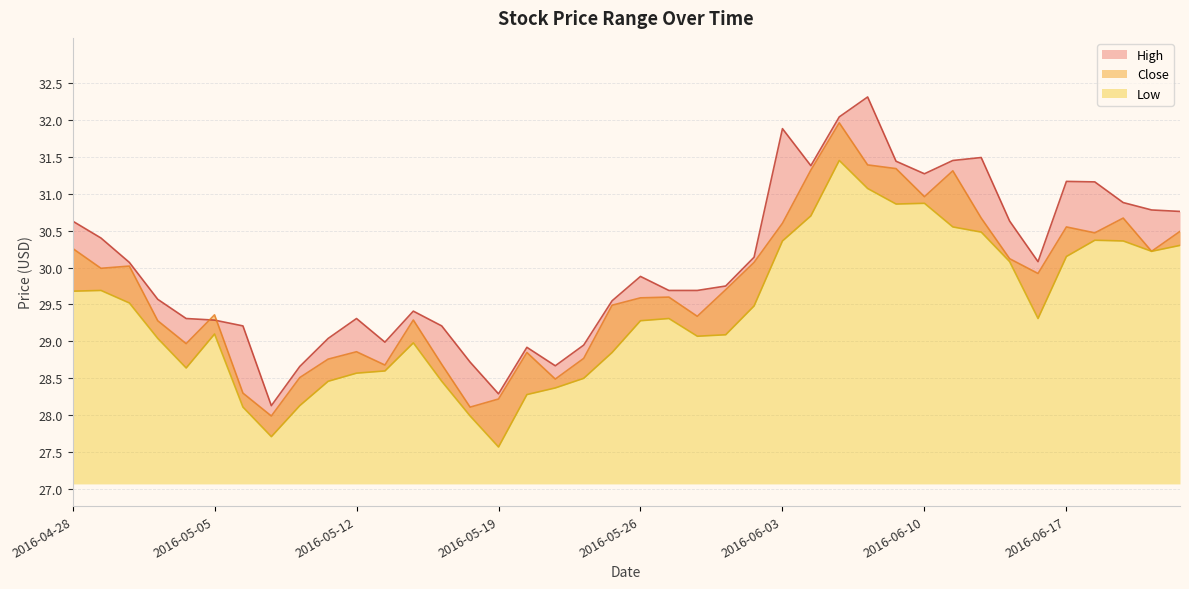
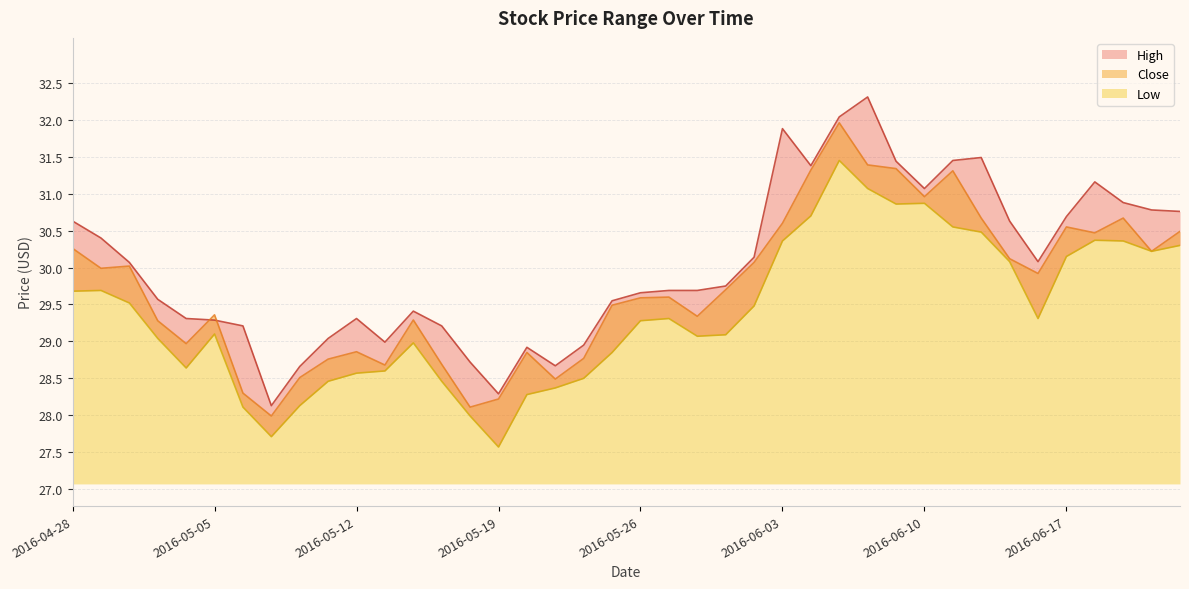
  {
    "High": {
      "2016-04-28": 30.6,
      "2016-05-05": 29.3,
      "2016-05-12": 29.3,
      "2016-05-19": 28.3,
-     "2016-05-26": 29.9,
+     "2016-05-26": 29.7,
      "2016-06-03": 31.9,
-     "2016-06-10": 31.3,
-     "2016-06-17": 31.2
+     "2016-06-10": 31.1,
+     "2016-06-17": 30.7
    }
  }
